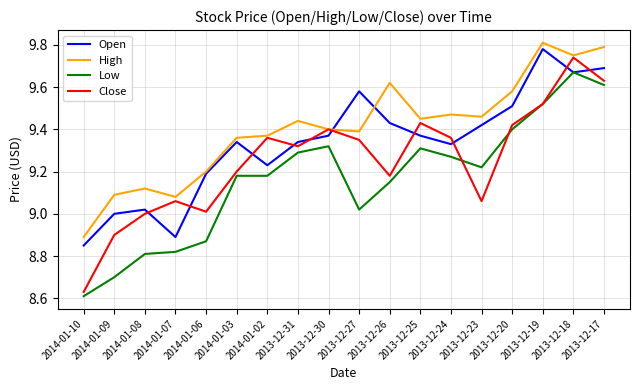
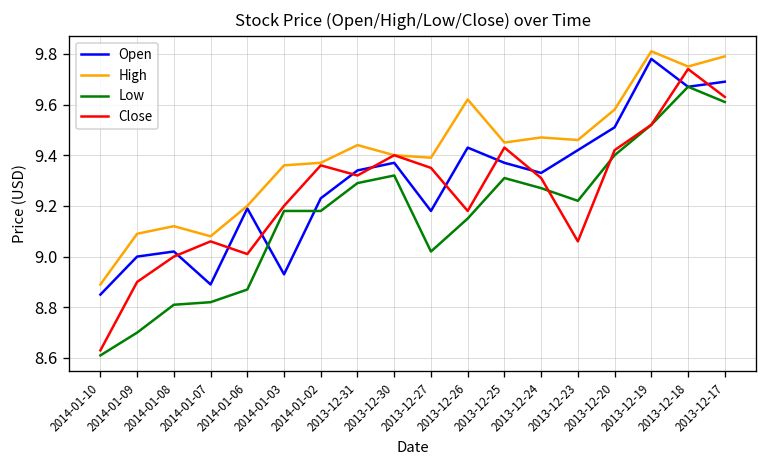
  {
    "Open": {
      "2014-01-10": 8.85,
      "2014-01-09": 9.00,
      "2014-01-08": 9.02,
      "2014-01-07": 8.89,
-     "2014-01-03": 9.34,
+     "2014-01-03": 8.93,
      "2014-01-02": 9.23,
      "2013-12-31": 9.34,
      "2013-12-30": 9.37,
-     "2013-12-27": 9.58,
+     "2013-12-27": 9.18,
      "2013-12-26": 9.43,
      "2013-12-25": 9.37,
      "2013-12-24": 9.33,
      "2013-12-23": 9.42,
      "2013-12-20": 9.51,
      "2013-12-19": 9.78,
      "2013-12-17": 9.69
    },
    "High": {
      "2014-01-10": 8.89,
      "2014-01-09": 9.09,
      "2014-01-08": 9.12,
      "2014-01-07": 9.08,
      "2014-01-03": 9.36,
      "2013-12-31": 9.44,
      "2013-12-27": 9.39,
      "2013-12-26": 9.62,
      "2013-12-25": 9.45,
      "2013-12-24": 9.47,
      "2013-12-23": 9.46,
      "2013-12-20": 9.58,
      "2013-12-19": 9.81,
      "2013-12-17": 9.79
    },
    "Low": {
      "2014-01-10": 8.61,
      "2014-01-09": 8.70,
      "2014-01-08": 8.81,
      "2014-01-07": 8.82,
      "2014-01-06": 8.87,
      "2014-01-03": 9.18,
      "2014-01-02": 9.18,
      "2013-12-31": 9.29,
      "2013-12-30": 9.32,
      "2013-12-27": 9.02,
      "2013-12-26": 9.15,
      "2013-12-25": 9.31,
      "2013-12-24": 9.27,
      "2013-12-23": 9.22,
      "2013-12-20": 9.40,
      "2013-12-17": 9.61
    },
    "Close": {
      "2014-01-10": 8.63,
      "2014-01-09": 8.90,
      "2014-01-08": 9.00,
      "2014-01-07": 9.06,
      "2014-01-06": 9.01,
      "2014-01-03": 9.20,
      "2013-12-31": 9.32,
      "2013-12-27": 9.35,
      "2013-12-26": 9.18,
      "2013-12-25": 9.43,
-     "2013-12-24": 9.36,
+     "2013-12-24": 9.31,
      "2013-12-23": 9.06,
      "2013-12-20": 9.42,
      "2013-12-17": 9.63
    }
  }
